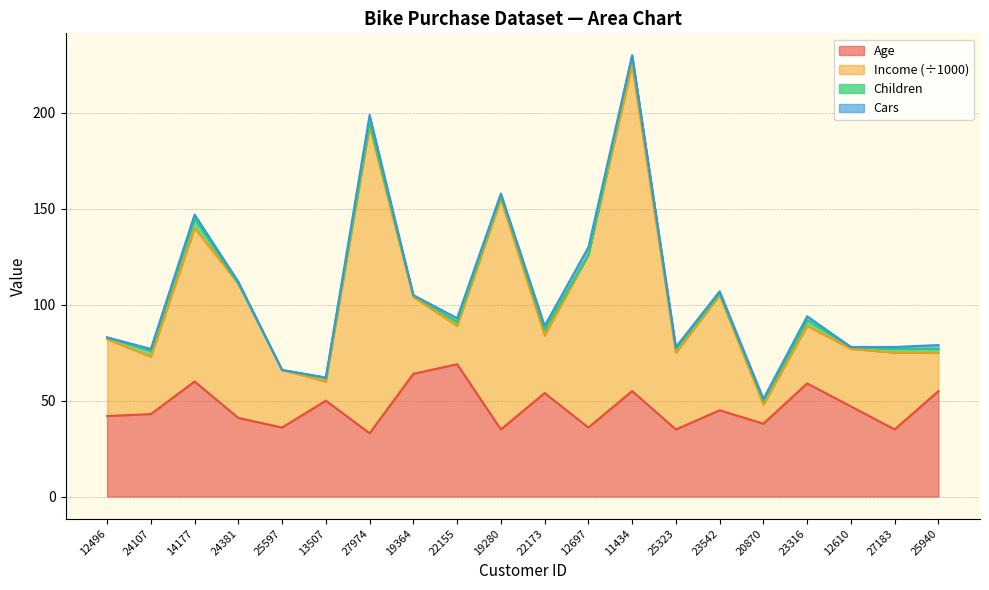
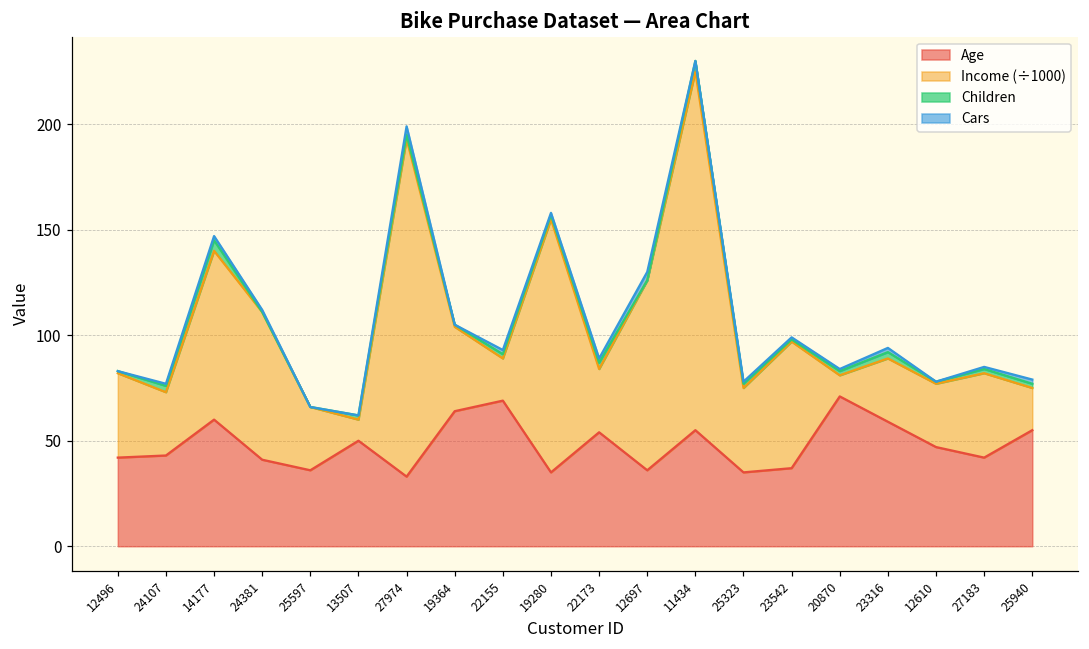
  {
    "Age": {
      "12496": 42,
      "24107": 43,
      "14177": 60,
      "24381": 41,
      "25597": 36,
      "13507": 50,
      "27974": 33,
      "19364": 64,
      "22155": 69,
      "19280": 35,
      "22173": 54,
      "12697": 36,
      "11434": 55,
      "25323": 35,
-     "23542": 45,
-     "20870": 38,
+     "23542": 37,
+     "20870": 71,
      "23316": 59,
      "12610": 47,
-     "27183": 35,
+     "27183": 42,
      "25940": 55
    },
    "Income (÷1000)": {
      "24107": 30,
      "14177": 80,
      "13507": 10,
      "27974": 160,
      "22155": 20,
      "19280": 120,
      "22173": 30,
      "11434": 170,
      "25323": 40,
      "20870": 10,
      "23316": 30,
      "27183": 40,
      "25940": 20
    },
    "Children": {
      "14177": 5,
      "27974": 2,
      "22155": 2,
      "22173": 3,
      "23316": 3,
      "25940": 2
    },
    "Cars": {
      "14177": 2,
      "27974": 4,
      "22155": 2,
      "22173": 2,
      "12697": 4,
      "23316": 2,
      "25940": 2
    }
  }
